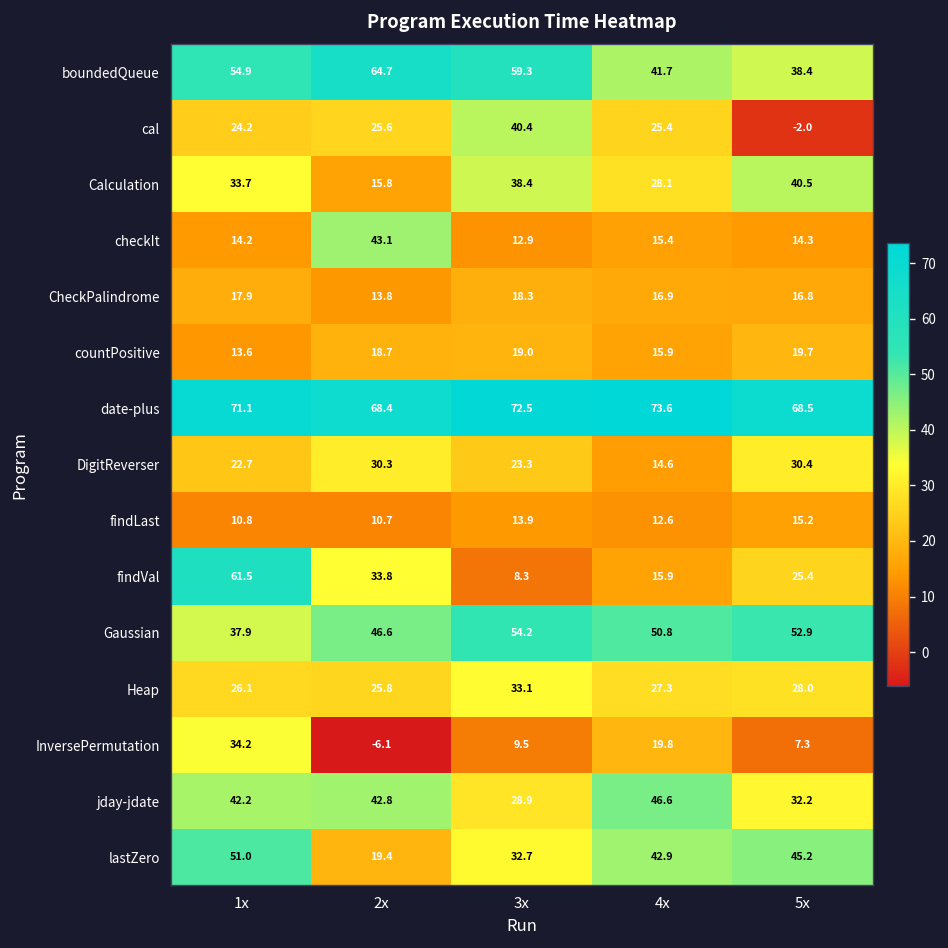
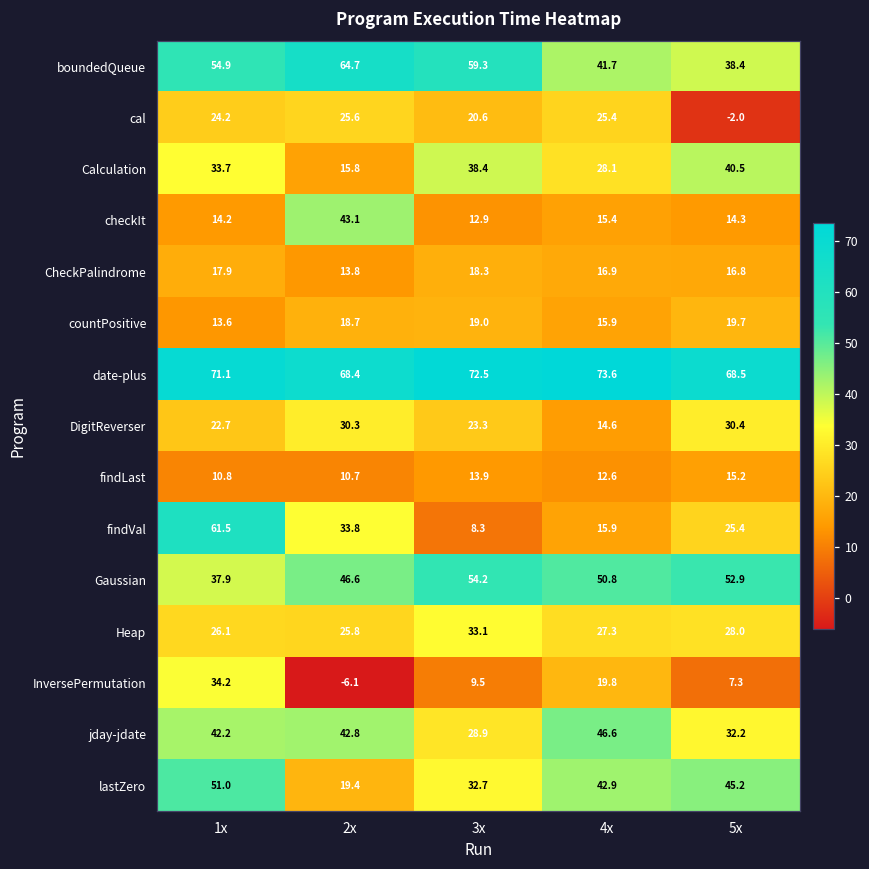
  {
    "boundedQueue": {
      "1x": 54.9,
      "2x": 64.7,
      "3x": 59.3,
      "4x": 41.7,
      "5x": 38.4
    },
    "cal": {
      "1x": 24.2,
      "2x": 25.6,
-     "3x": 40.4,
+     "3x": 20.6,
      "4x": 25.4,
      "5x": -2.0
    },
    "Calculation": {
      "1x": 33.7,
      "2x": 15.8,
      "3x": 38.4,
      "4x": 28.1,
      "5x": 40.5
    },
    "checkIt": {
      "1x": 14.2,
      "2x": 43.1,
      "3x": 12.9,
      "4x": 15.4,
      "5x": 14.3
    },
    "CheckPalindrome": {
      "1x": 17.9,
      "2x": 13.8,
      "3x": 18.3,
      "4x": 16.9,
      "5x": 16.8
    },
    "countPositive": {
      "1x": 13.6,
      "2x": 18.7,
      "3x": 19.0,
      "4x": 15.9,
      "5x": 19.7
    },
    "date-plus": {
      "1x": 71.1,
      "2x": 68.4,
      "3x": 72.5,
      "4x": 73.6,
      "5x": 68.5
    },
    "DigitReverser": {
      "1x": 22.7,
      "2x": 30.3,
      "3x": 23.3,
      "4x": 14.6,
      "5x": 30.4
    },
    "findLast": {
      "1x": 10.8,
      "2x": 10.7,
      "3x": 13.9,
      "4x": 12.6,
      "5x": 15.2
    },
    "findVal": {
      "1x": 61.5,
      "2x": 33.8,
      "3x": 8.3,
      "4x": 15.9,
      "5x": 25.4
    },
    "Gaussian": {
      "1x": 37.9,
      "2x": 46.6,
      "3x": 54.2,
      "4x": 50.8,
      "5x": 52.9
    },
    "Heap": {
      "1x": 26.1,
      "2x": 25.8,
      "3x": 33.1,
      "4x": 27.3,
      "5x": 28.0
    },
    "InversePermutation": {
      "1x": 34.2,
      "2x": -6.1,
      "3x": 9.5,
      "4x": 19.8,
      "5x": 7.3
    },
    "jday-jdate": {
      "1x": 42.2,
      "2x": 42.8,
      "3x": 28.9,
      "4x": 46.6,
      "5x": 32.2
    },
    "lastZero": {
      "1x": 51.0,
      "2x": 19.4,
      "3x": 32.7,
      "4x": 42.9,
      "5x": 45.2
    }
  }
